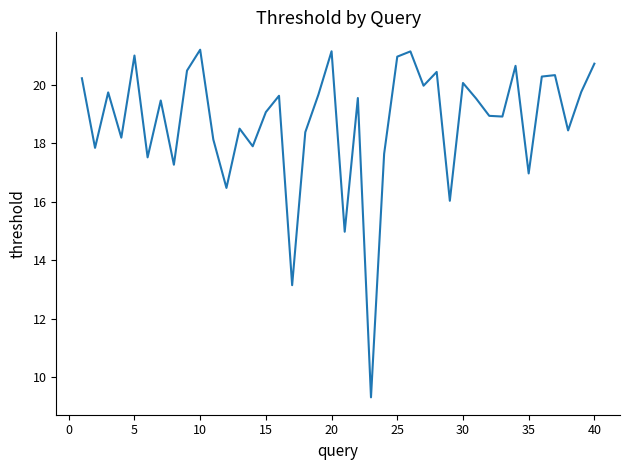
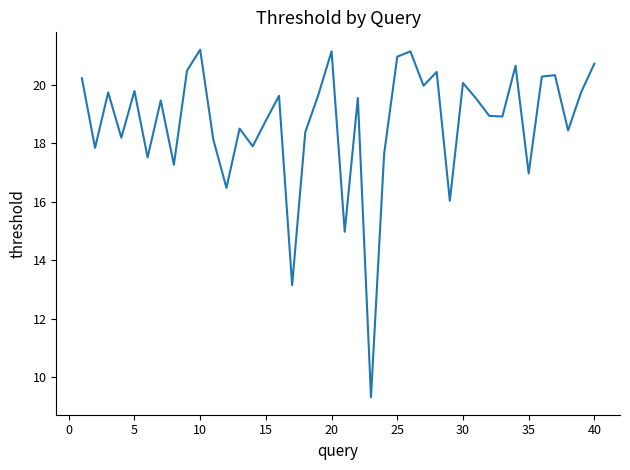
  {
-   "5": 21.0,
+   "5": 19.8,
    "10": 21.2,
-   "15": 19.1,
+   "15": 18.8,
    "20": 21.1,
    "25": 21.0,
    "30": 20.1,
    "35": 17.0,
    "40": 20.7
  }
